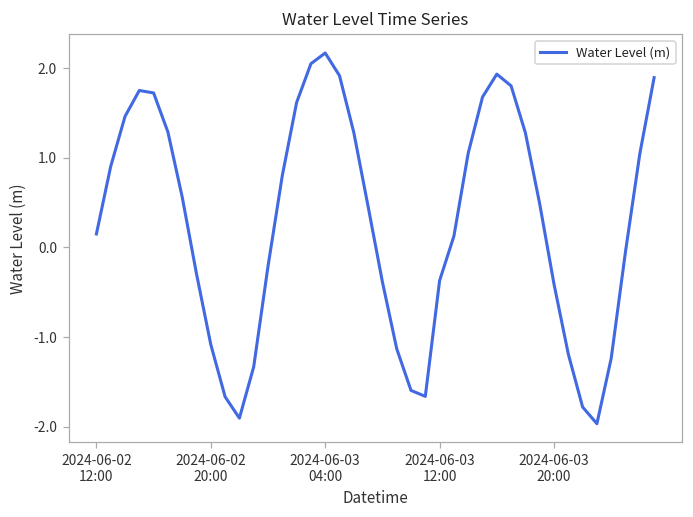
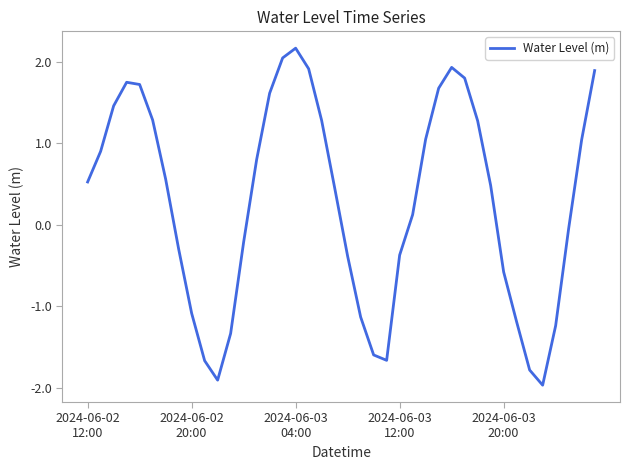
  {
-   "2024-06-02 12:00": 0.1,
+   "2024-06-02 12:00": 0.5,
    "2024-06-02 20:00": -1.1,
    "2024-06-03 04:00": 2.2,
    "2024-06-03 12:00": -0.4,
-   "2024-06-03 20:00": -0.4
+   "2024-06-03 20:00": -0.6
  }
